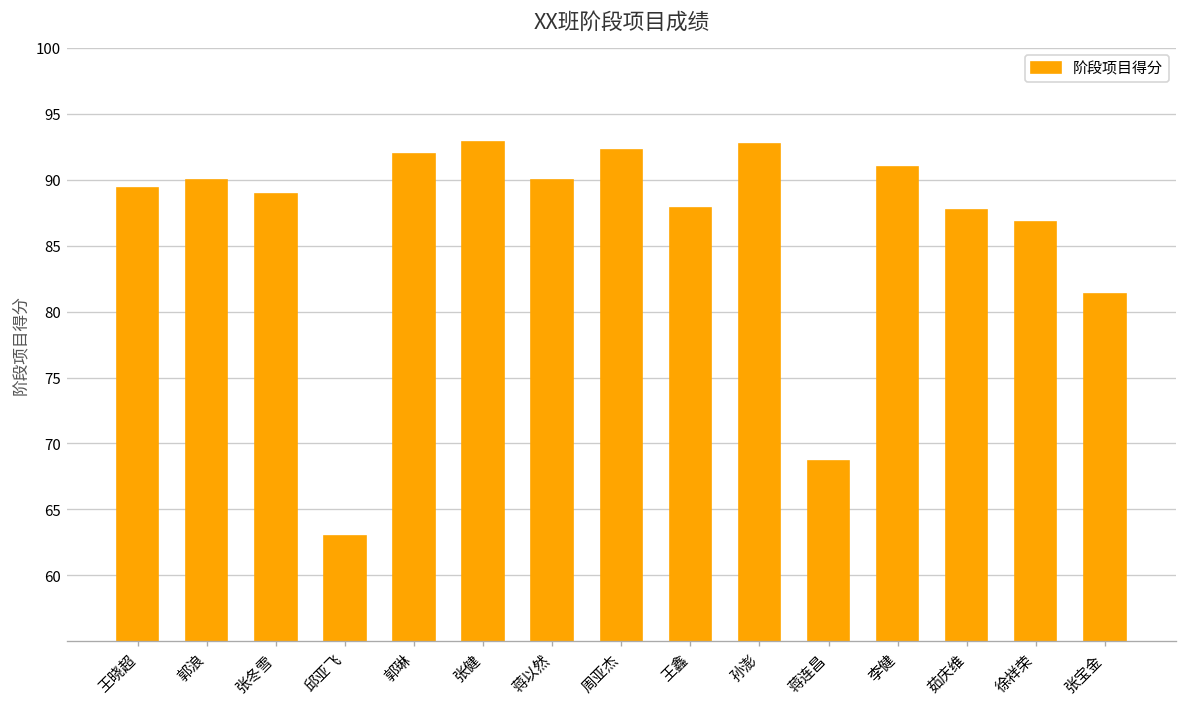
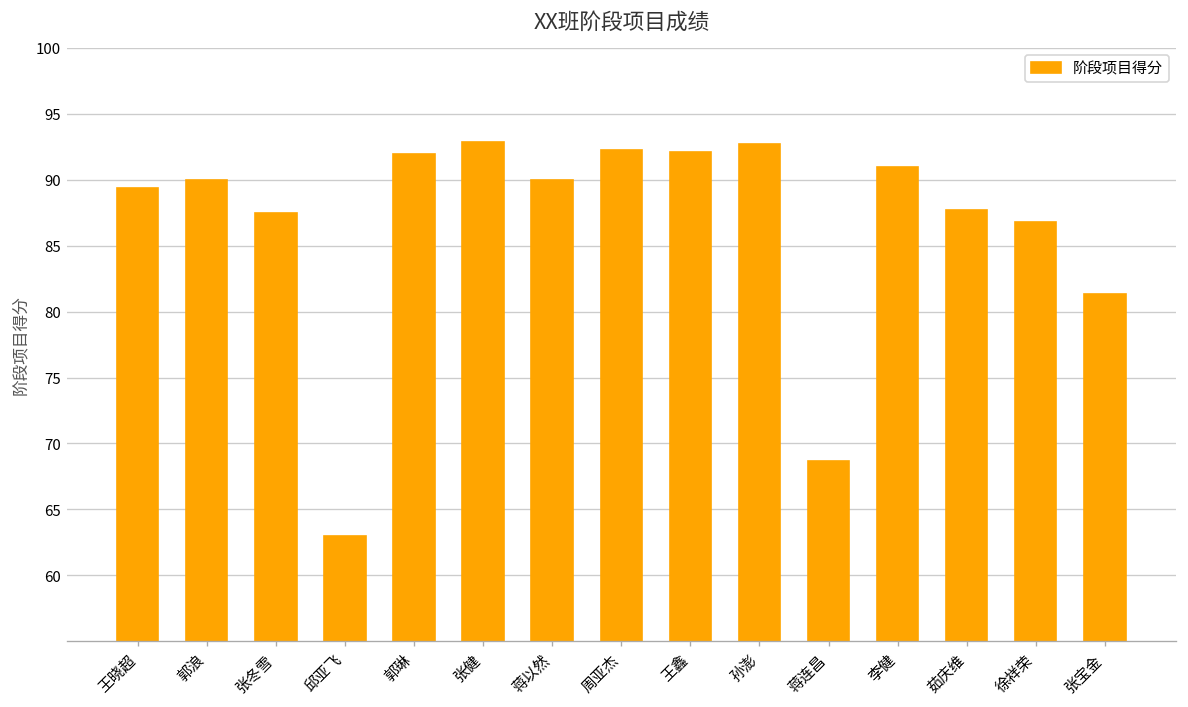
  {
    "王晓超": 89.4,
    "郭浪": 90.0,
-   "张冬雪": 88.9,
+   "张冬雪": 87.5,
    "邱亚飞": 63.0,
    "郭琳": 91.9,
    "张健": 92.8,
    "蒋以然": 90.0,
    "周亚杰": 92.3,
-   "王鑫": 87.9,
+   "王鑫": 92.1,
    "孙澎": 92.7,
    "蒋连昌": 68.7,
    "李健": 90.9,
    "茹庆维": 87.7,
    "徐祥荣": 86.8,
    "张宝金": 81.4
  }
